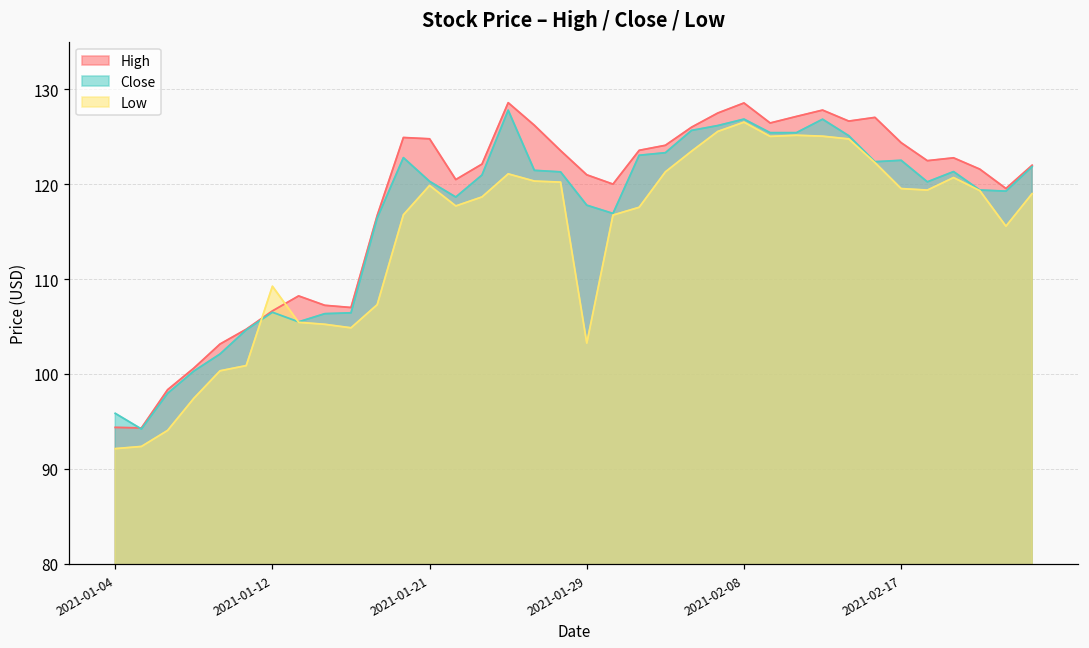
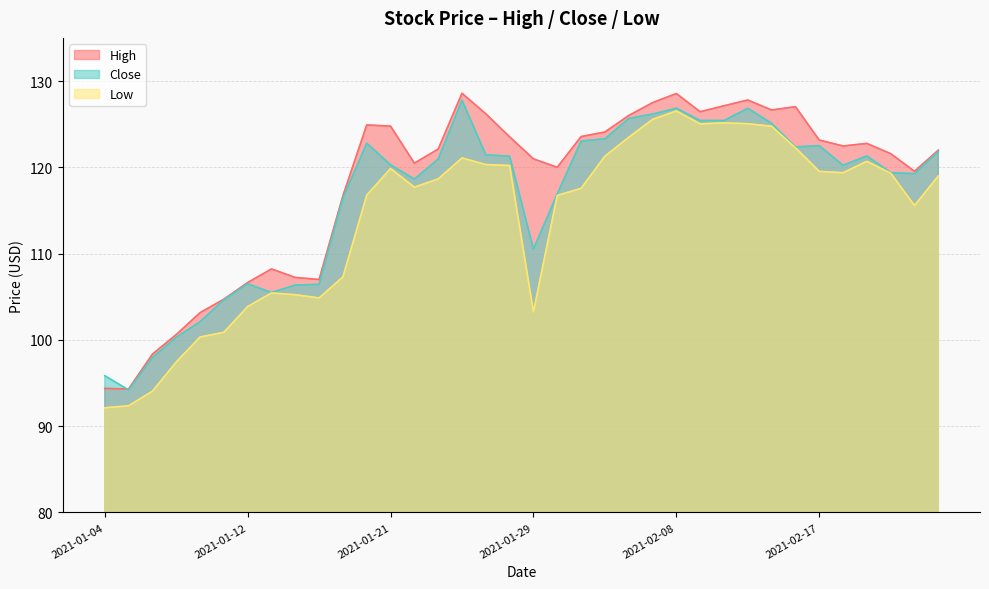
  {
    "High": {
      "2021-01-04": 94,
      "2021-01-21": 125,
      "2021-01-29": 121,
      "2021-02-08": 129,
-     "2021-02-17": 124
+     "2021-02-17": 123
    },
    "Close": {
      "2021-01-04": 96,
      "2021-01-21": 120,
-     "2021-01-29": 118,
+     "2021-01-29": 111,
      "2021-02-08": 127,
      "2021-02-17": 123
    },
    "Low": {
      "2021-01-04": 92,
-     "2021-01-12": 109,
+     "2021-01-12": 104,
      "2021-01-21": 120,
      "2021-01-29": 103,
      "2021-02-08": 127,
      "2021-02-17": 120
    }
  }
